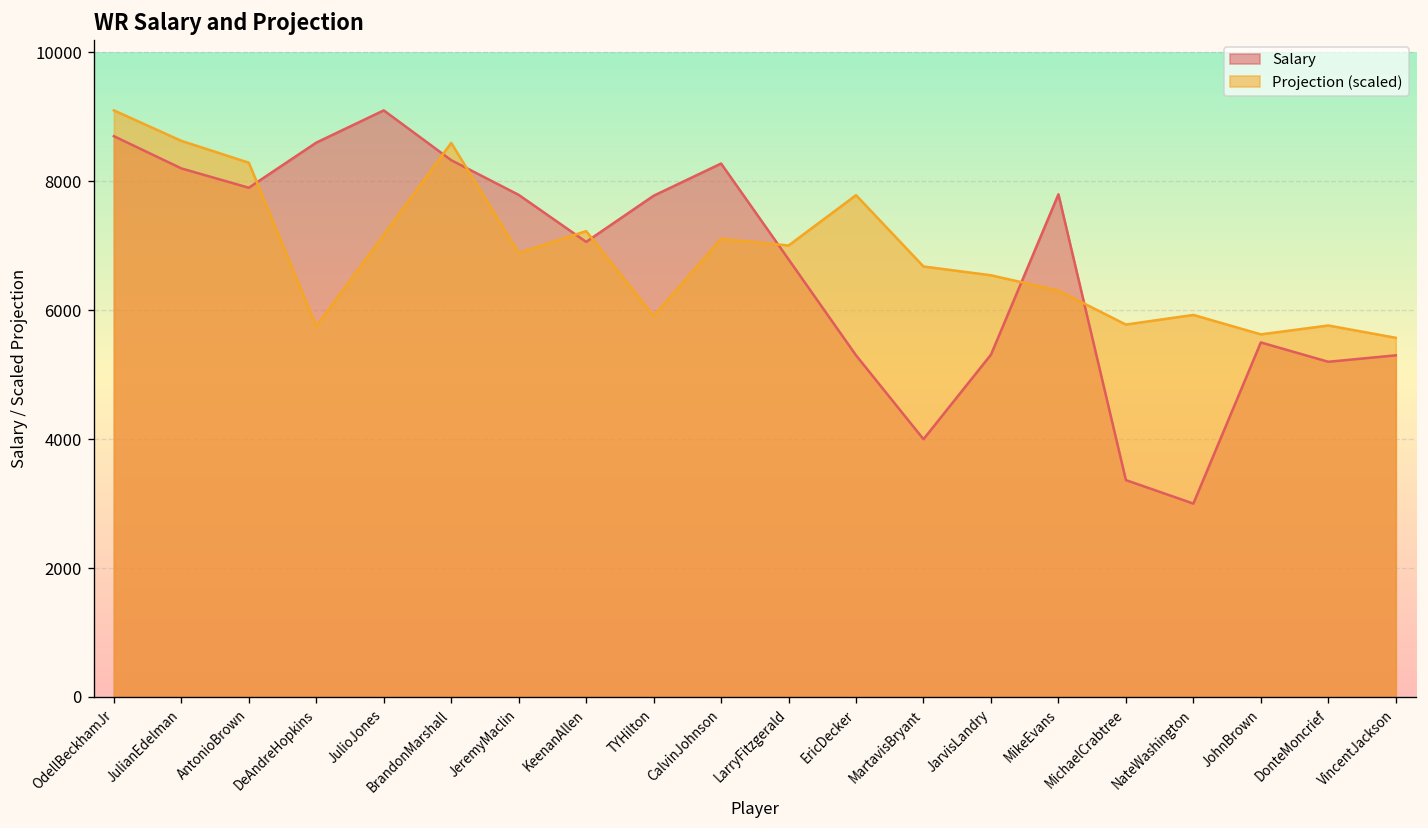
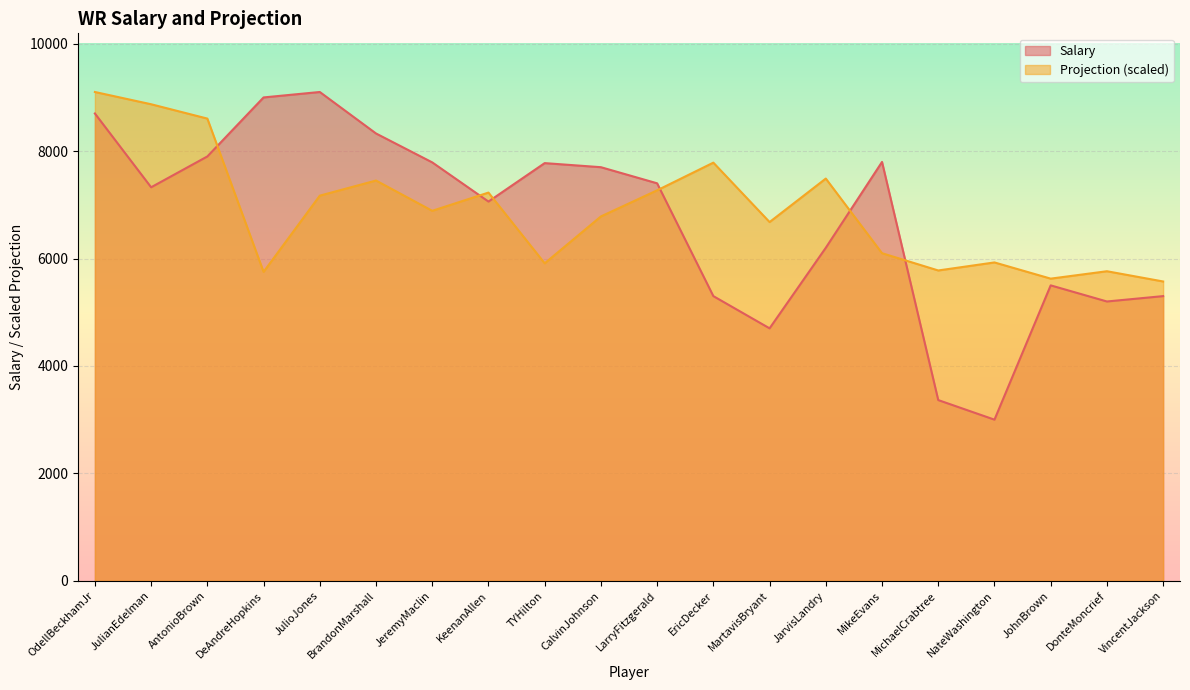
  {
    "Salary": {
      "OdellBeckhamJr": 8700,
-     "JulianEdelman": 8200,
+     "JulianEdelman": 7300,
      "AntonioBrown": 7900,
-     "DeAndreHopkins": 8600,
+     "DeAndreHopkins": 9000,
      "JulioJones": 9100,
      "BrandonMarshall": 8300,
      "JeremyMaclin": 7800,
      "KeenanAllen": 7100,
      "TYHilton": 7800,
-     "CalvinJohnson": 8300,
-     "LarryFitzgerald": 6800,
+     "CalvinJohnson": 7700,
+     "LarryFitzgerald": 7400,
      "EricDecker": 5300,
-     "MartavisBryant": 4000,
-     "JarvisLandry": 5300,
+     "MartavisBryant": 4700,
+     "JarvisLandry": 6200,
      "MikeEvans": 7800,
      "MichaelCrabtree": 3400,
      "NateWashington": 3000,
      "JohnBrown": 5500,
      "DonteMoncrief": 5200,
      "VincentJackson": 5300
    },
    "Projection (scaled)": {
      "OdellBeckhamJr": 9100,
-     "JulianEdelman": 8600,
-     "AntonioBrown": 8300,
+     "JulianEdelman": 8900,
+     "AntonioBrown": 8600,
      "DeAndreHopkins": 5800,
      "JulioJones": 7200,
-     "BrandonMarshall": 8600,
+     "BrandonMarshall": 7500,
      "JeremyMaclin": 6900,
      "KeenanAllen": 7200,
      "TYHilton": 5900,
-     "CalvinJohnson": 7100,
-     "LarryFitzgerald": 7000,
+     "CalvinJohnson": 6800,
+     "LarryFitzgerald": 7300,
      "EricDecker": 7800,
      "MartavisBryant": 6700,
-     "JarvisLandry": 6500,
-     "MikeEvans": 6300,
+     "JarvisLandry": 7500,
+     "MikeEvans": 6100,
      "MichaelCrabtree": 5800,
      "NateWashington": 5900,
      "JohnBrown": 5600,
      "DonteMoncrief": 5800,
      "VincentJackson": 5600
    }
  }
